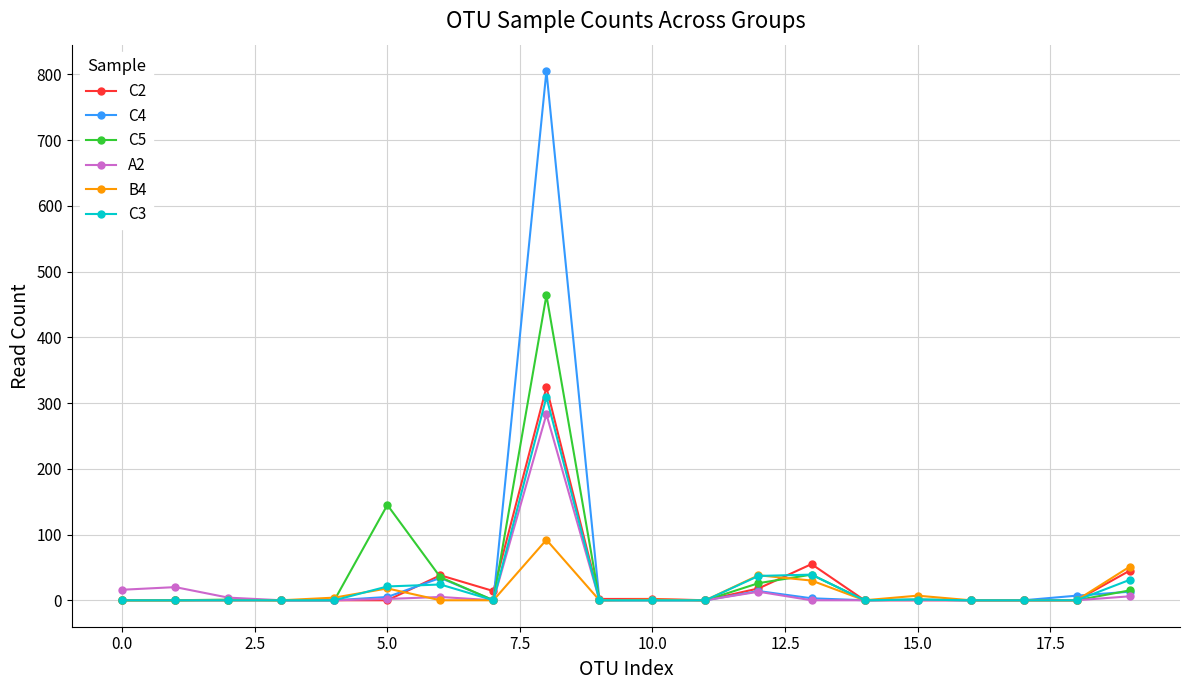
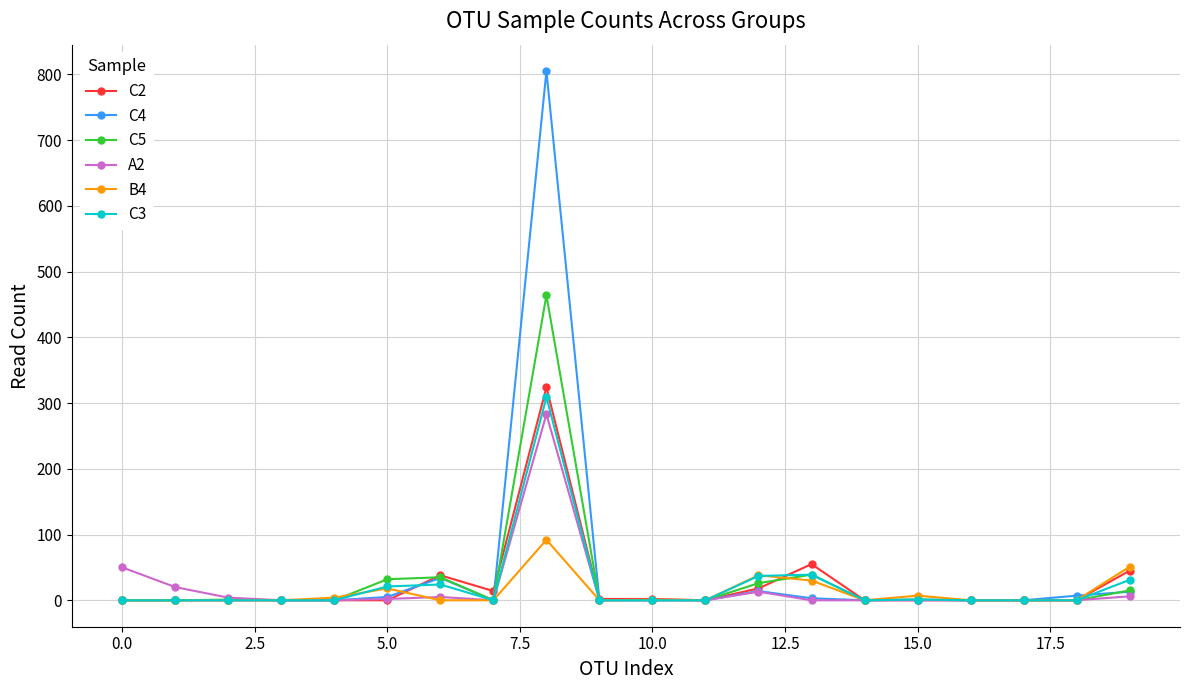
  {
    "C5": {
-     "5.0": 150
+     "5.0": 30
    },
    "A2": {
-     "0.0": 20
+     "0.0": 50
    },
    "B4": {
      "15.0": 10
    }
  }
